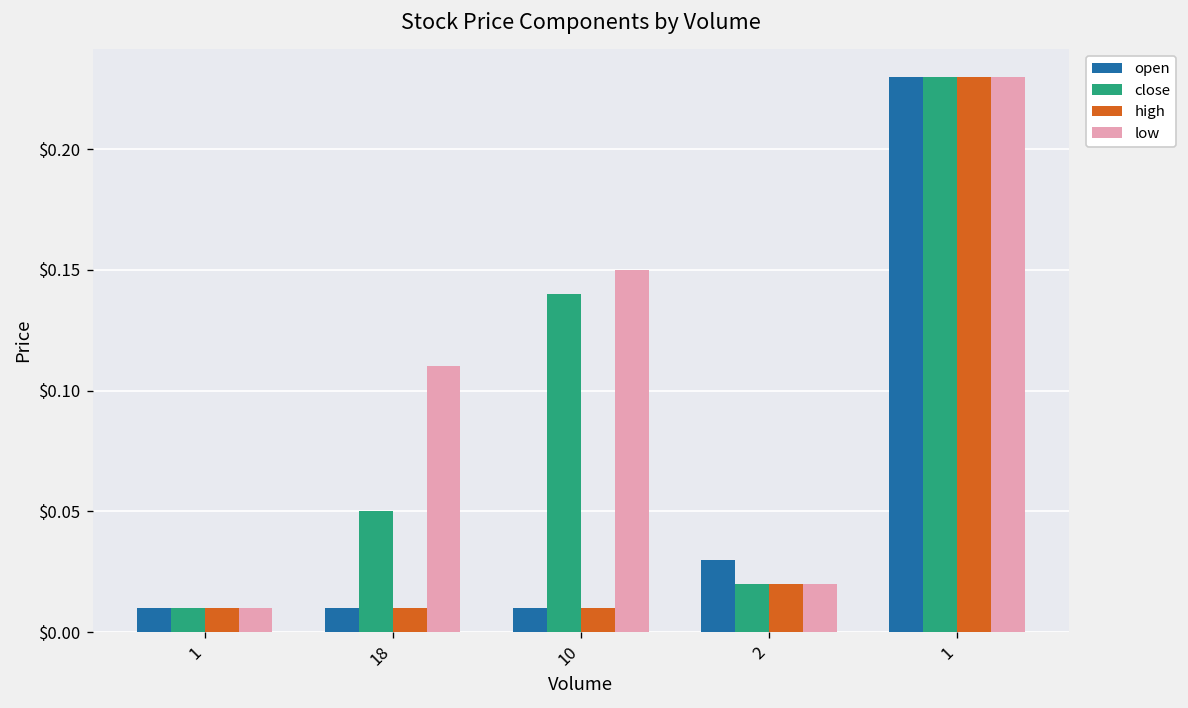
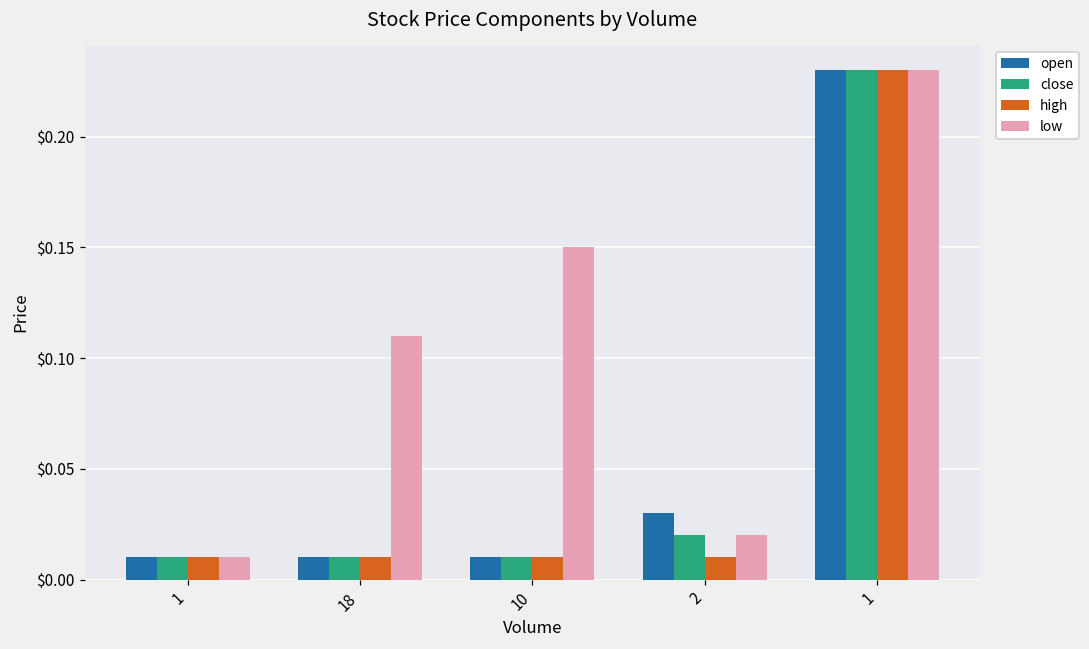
  {
    "open": {
      "18": "$0.01",
      "10": "$0.01",
      "2": "$0.03"
    },
    "close": {
-     "18": "$0.05",
-     "10": "$0.14",
+     "18": "$0.01",
+     "10": "$0.01",
      "2": "$0.02"
    },
    "high": {
      "18": "$0.01",
      "10": "$0.01",
-     "2": "$0.02"
+     "2": "$0.01"
    },
    "low": {
      "18": "$0.11",
      "10": "$0.15",
      "2": "$0.02"
    }
  }
